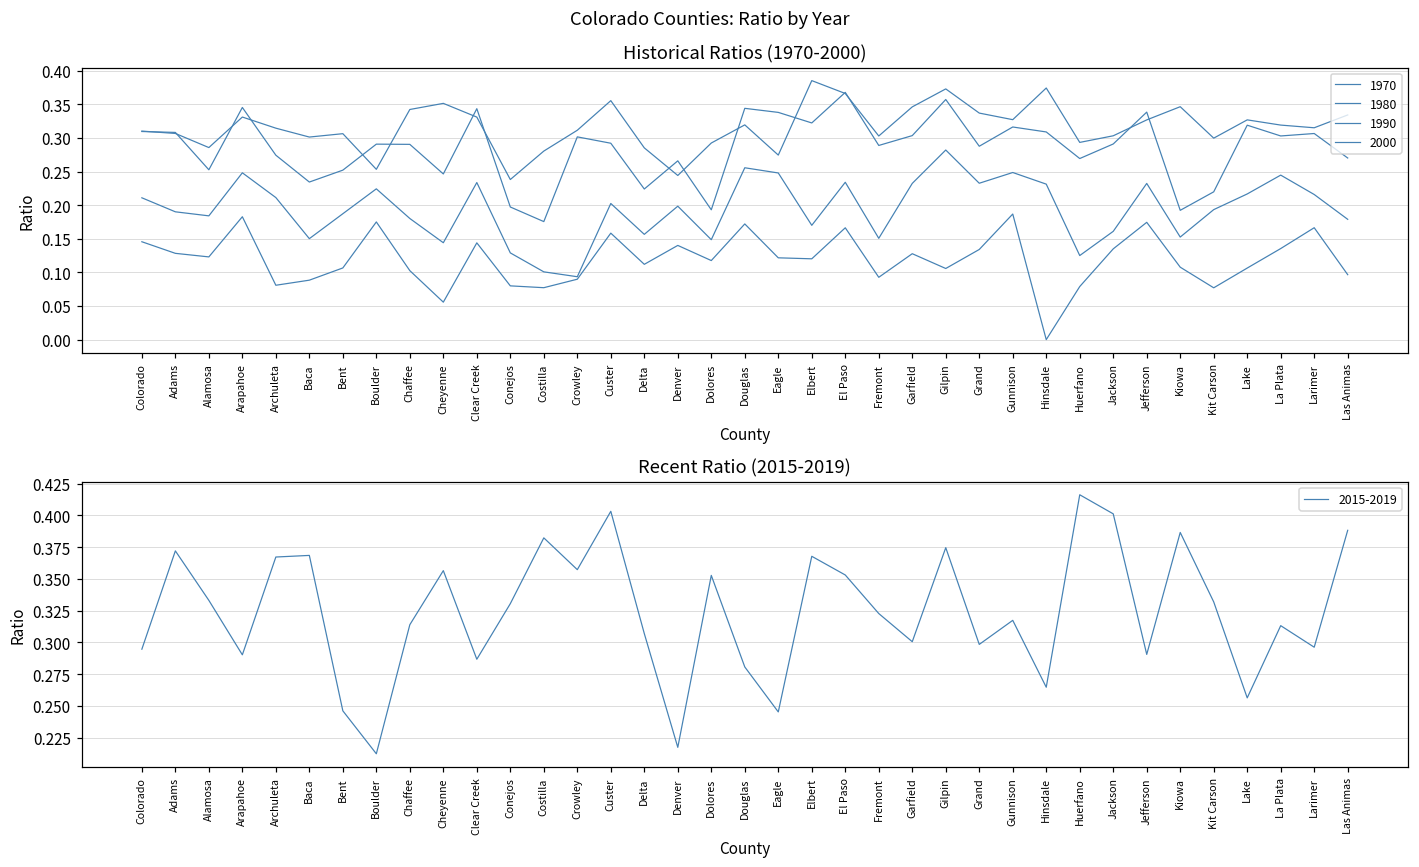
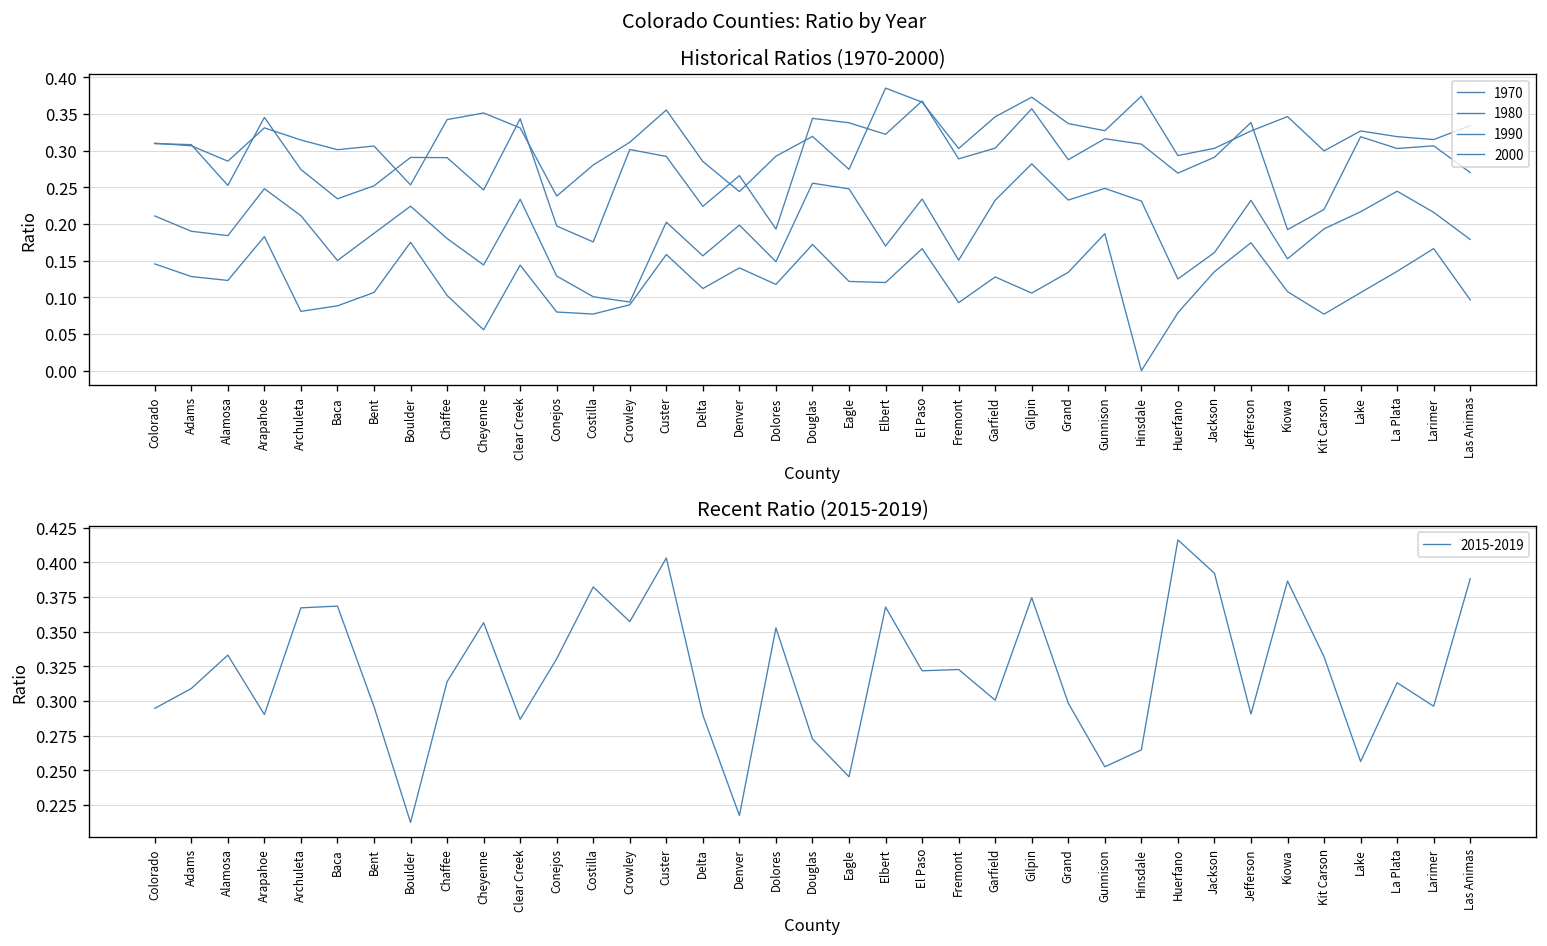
  {
    "Recent Ratio (2015-2019)": {
      "Colorado": 0.295,
-     "Adams": 0.372,
+     "Adams": 0.309,
      "Alamosa": 0.333,
      "Arapahoe": 0.290,
      "Archuleta": 0.367,
      "Baca": 0.368,
-     "Bent": 0.246,
+     "Bent": 0.296,
      "Boulder": 0.212,
      "Chaffee": 0.314,
      "Cheyenne": 0.357,
      "Clear Creek": 0.287,
      "Conejos": 0.330,
      "Costilla": 0.382,
      "Crowley": 0.357,
      "Custer": 0.403,
-     "Delta": 0.307,
+     "Delta": 0.290,
      "Denver": 0.217,
      "Dolores": 0.353,
-     "Douglas": 0.281,
+     "Douglas": 0.273,
      "Eagle": 0.245,
      "Elbert": 0.368,
-     "El Paso": 0.353,
+     "El Paso": 0.322,
      "Fremont": 0.323,
      "Garfield": 0.301,
      "Gilpin": 0.375,
      "Grand": 0.298,
-     "Gunnison": 0.317,
+     "Gunnison": 0.253,
      "Hinsdale": 0.265,
      "Huerfano": 0.416,
-     "Jackson": 0.401,
+     "Jackson": 0.392,
      "Jefferson": 0.291,
      "Kiowa": 0.387,
      "Kit Carson": 0.332,
      "Lake": 0.256,
      "La Plata": 0.313,
      "Larimer": 0.296,
      "Las Animas": 0.388
    }
  }
